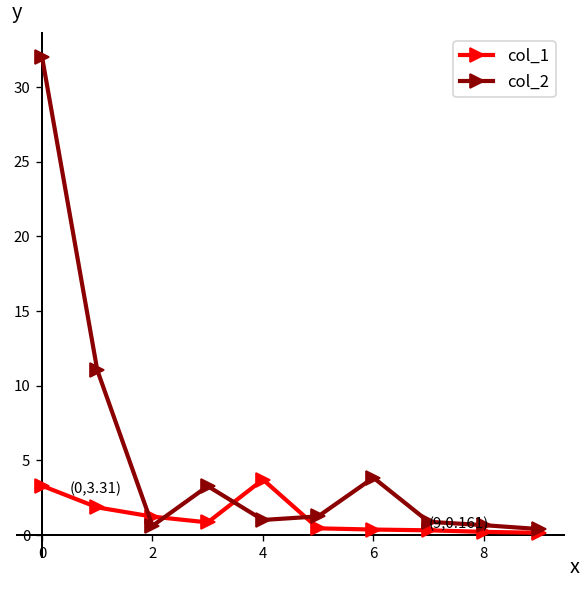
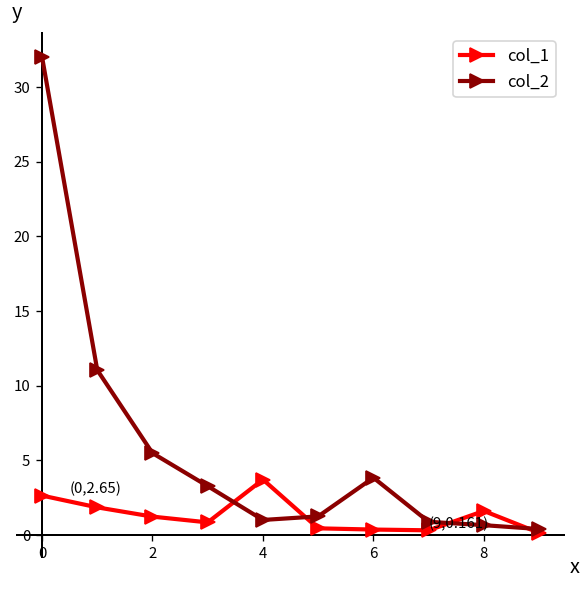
  {
    "col_1": {
-     "0": "(0,3.31)",
-     "8": "0.2"
+     "0": "(0,2.65)",
+     "8": "1.6"
    },
    "col_2": {
      "0": "32.0",
-     "2": "0.6",
+     "2": "5.5",
      "4": "1.0",
      "6": "3.8"
    }
  }
